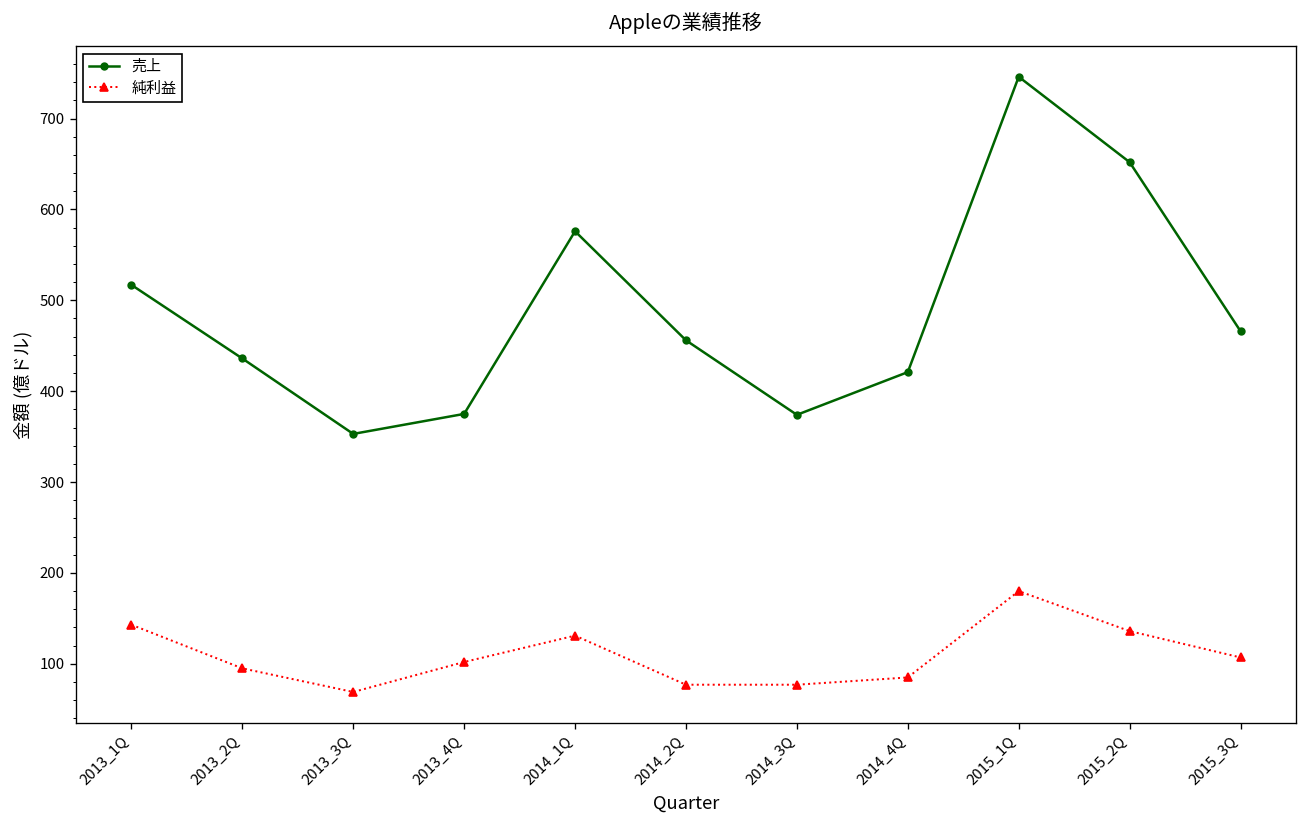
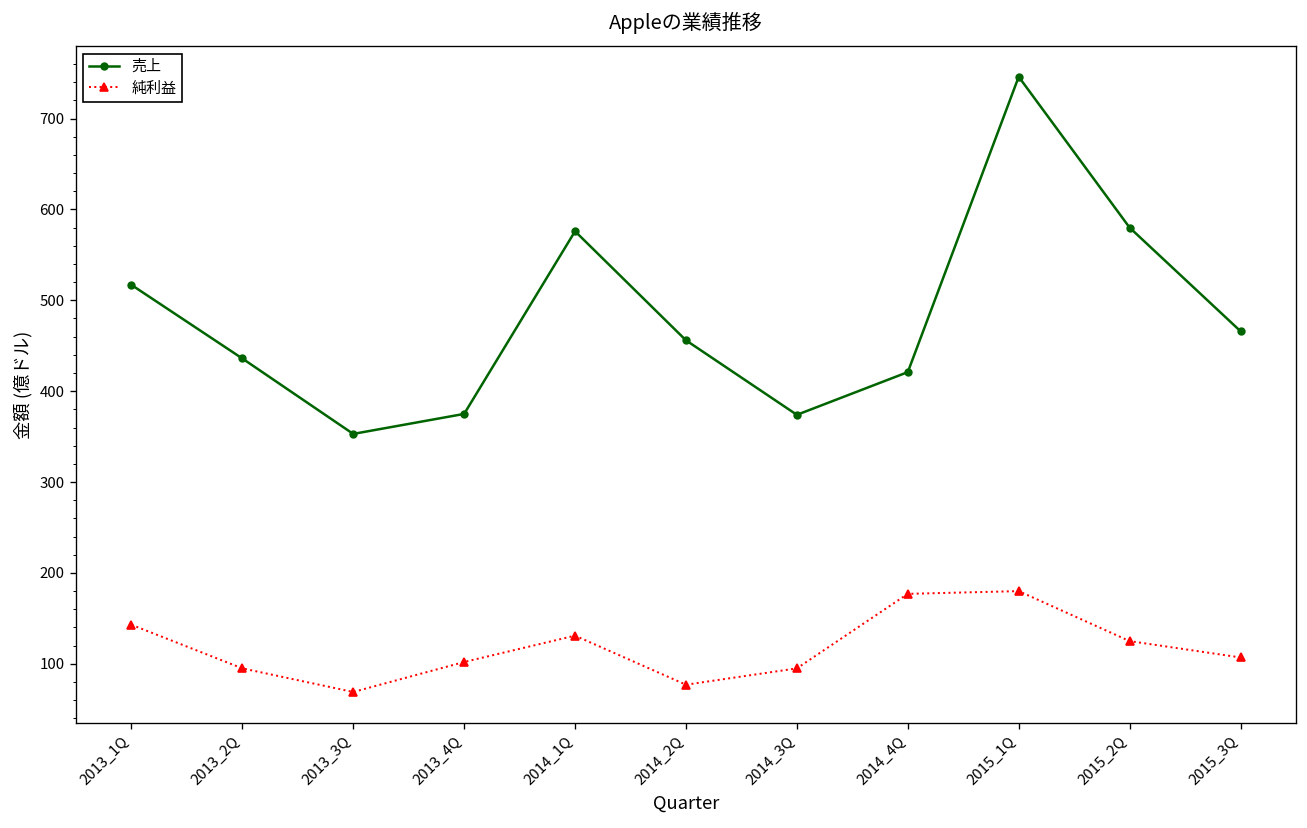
  {
    "売上": {
      "2013_1Q": 520,
      "2013_2Q": 440,
      "2013_3Q": 350,
      "2013_4Q": 380,
      "2014_1Q": 580,
      "2014_2Q": 460,
      "2014_3Q": 370,
      "2014_4Q": 420,
      "2015_1Q": 750,
-     "2015_2Q": 650,
+     "2015_2Q": 580,
      "2015_3Q": 470
    },
    "純利益": {
      "2013_1Q": 140,
      "2013_2Q": 100,
      "2013_3Q": 70,
      "2013_4Q": 100,
      "2014_1Q": 130,
      "2014_2Q": 80,
-     "2014_3Q": 80,
-     "2014_4Q": 90,
+     "2014_3Q": 100,
+     "2014_4Q": 180,
      "2015_1Q": 180,
-     "2015_2Q": 140,
+     "2015_2Q": 130,
      "2015_3Q": 110
    }
  }
